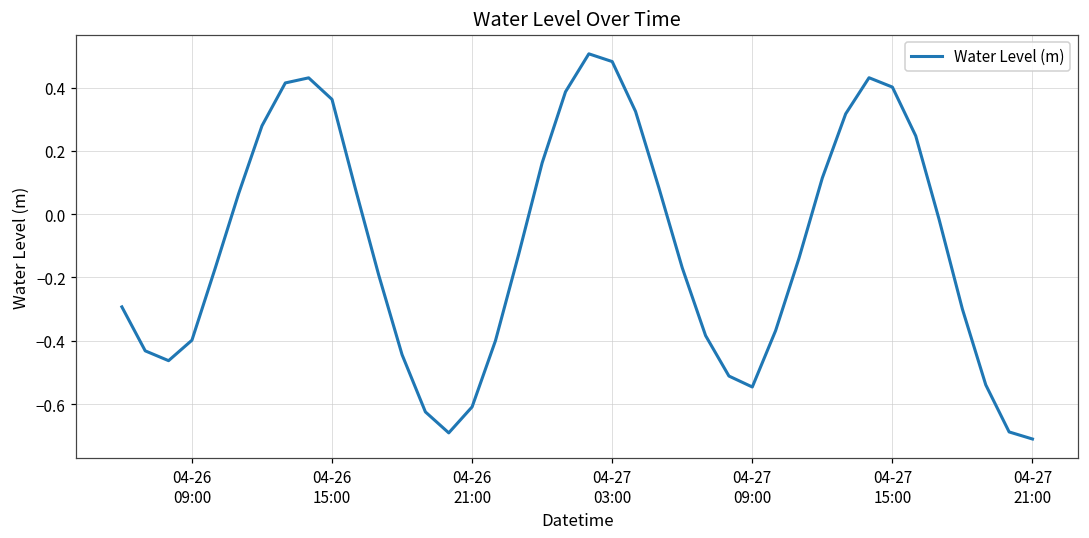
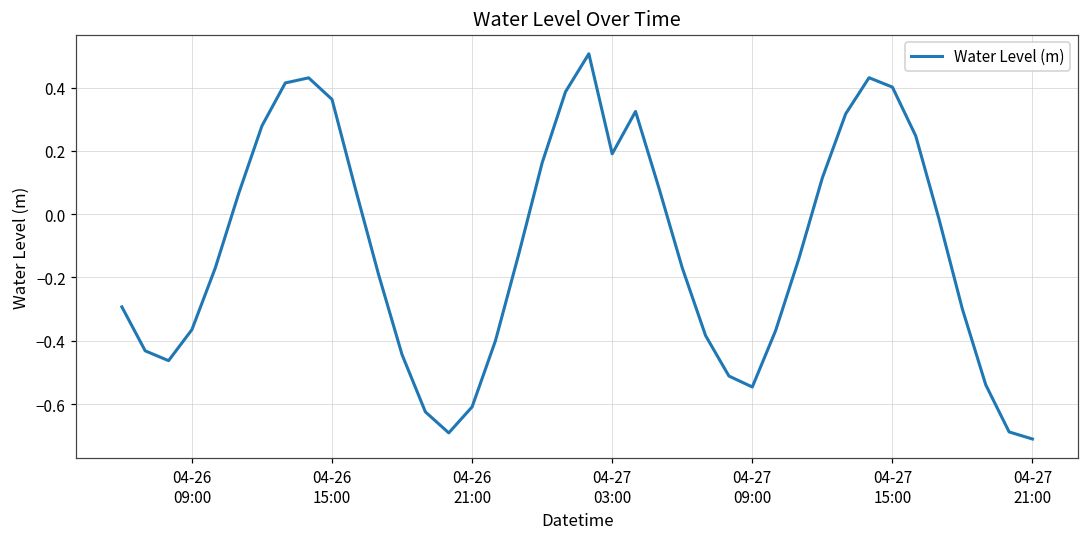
  {
-   "04-26 09:00": -0.40,
+   "04-26 09:00": -0.36,
    "04-26 15:00": 0.36,
    "04-26 21:00": -0.61,
-   "04-27 03:00": 0.48,
+   "04-27 03:00": 0.19,
    "04-27 09:00": -0.55,
    "04-27 15:00": 0.40,
    "04-27 21:00": -0.71
  }
